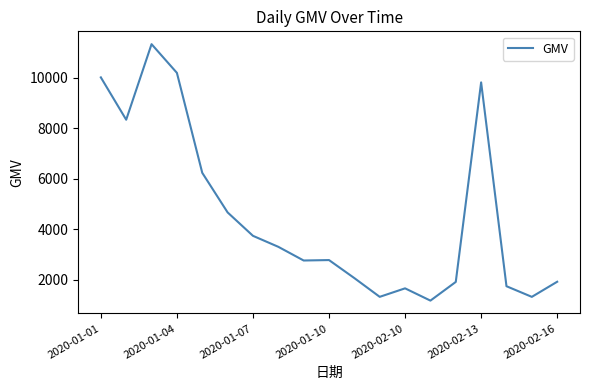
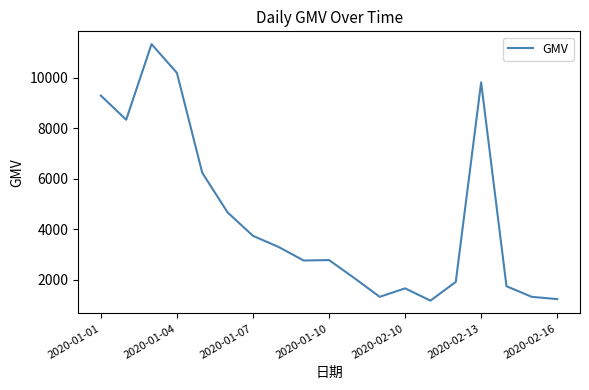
  {
-   "2020-01-01": 10000,
+   "2020-01-01": 9300,
    "2020-01-04": 10200,
    "2020-01-07": 3700,
    "2020-01-10": 2800,
    "2020-02-10": 1700,
    "2020-02-13": 9800,
-   "2020-02-16": 1900
+   "2020-02-16": 1200
  }
